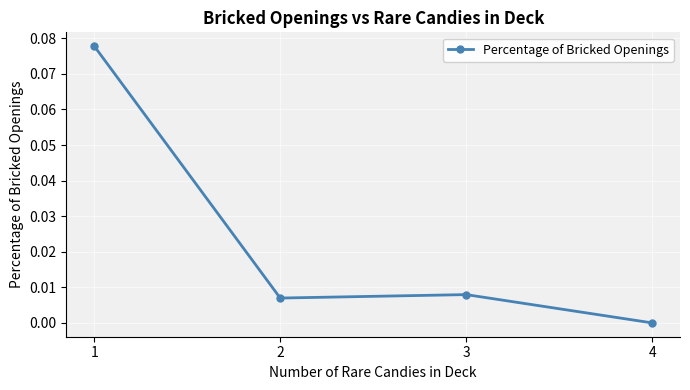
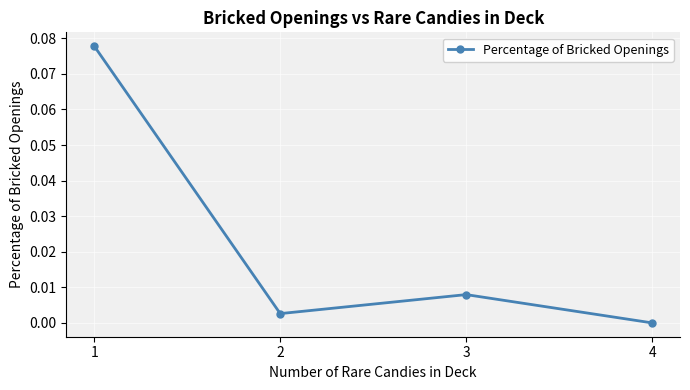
  {
    "1": 0.078,
-   "2": 0.007,
+   "2": 0.003,
    "3": 0.008,
    "4": 0.000
  }
